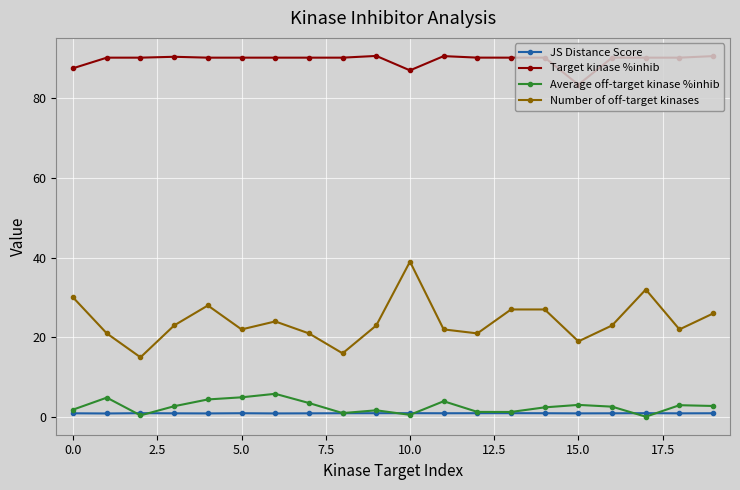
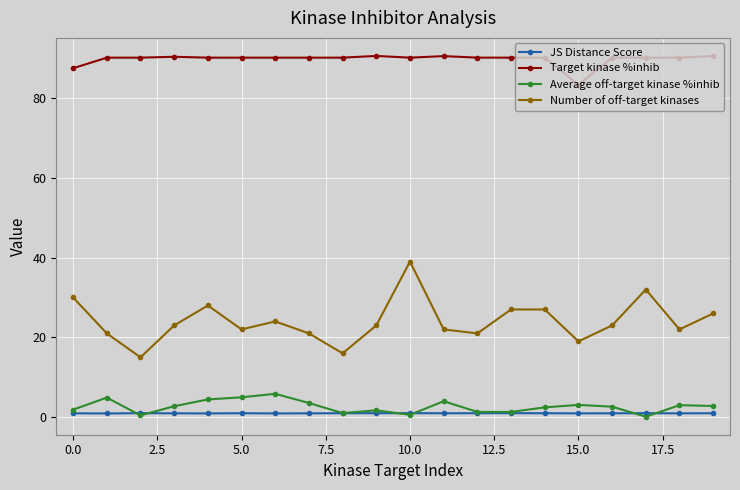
  {
    "JS Distance Score": {
      "0.0": 1,
      "5.0": 1,
      "15.0": 1
    },
    "Target kinase %inhib": {
      "0.0": 87,
      "5.0": 90,
-     "10.0": 87
+     "10.0": 90
    },
    "Average off-target kinase %inhib": {
      "0.0": 2,
      "5.0": 5,
      "15.0": 3
    },
    "Number of off-target kinases": {
      "0.0": 30,
      "5.0": 22,
      "10.0": 39,
      "15.0": 19
    }
  }
